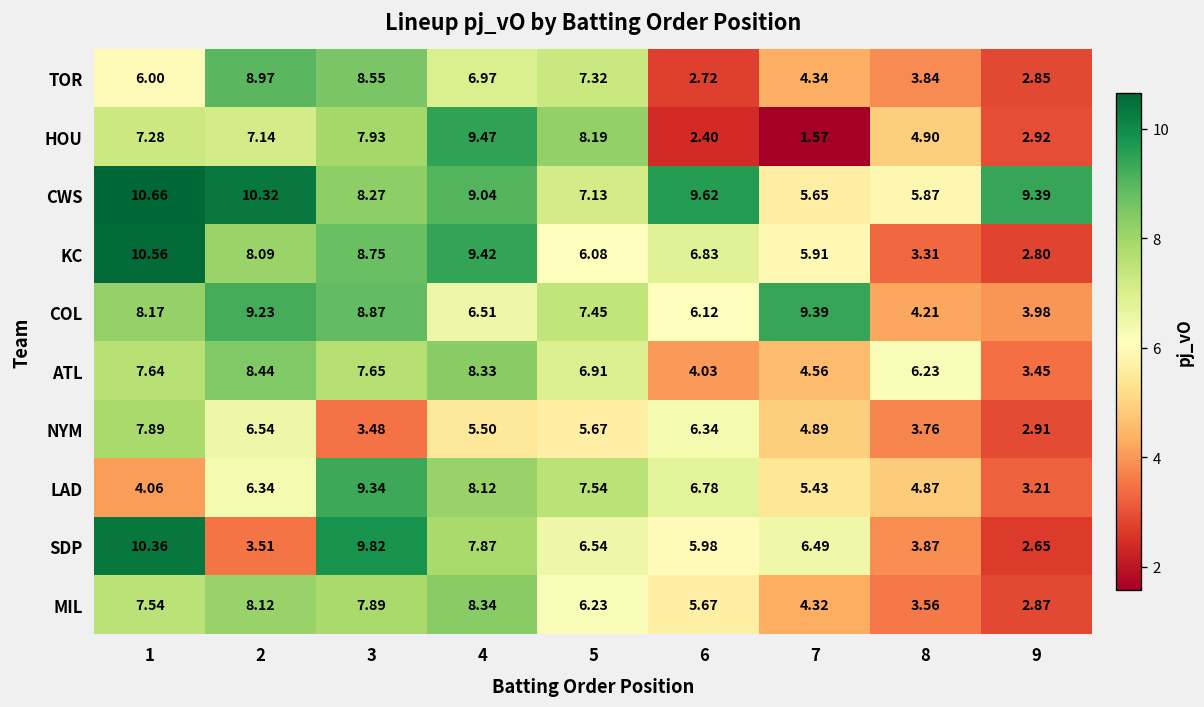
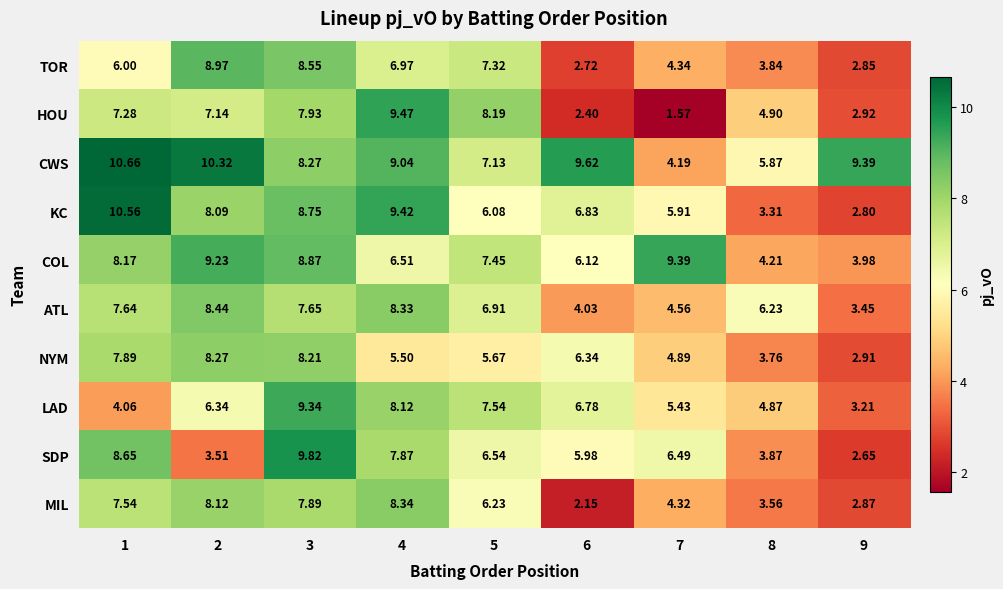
  {
    "TOR": {
      "1": 6.00,
      "2": 8.97,
      "3": 8.55,
      "4": 6.97,
      "5": 7.32,
      "6": 2.72,
      "7": 4.34,
      "8": 3.84,
      "9": 2.85
    },
    "HOU": {
      "1": 7.28,
      "2": 7.14,
      "3": 7.93,
      "4": 9.47,
      "5": 8.19,
      "6": 2.40,
      "7": 1.57,
      "8": 4.90,
      "9": 2.92
    },
    "CWS": {
      "1": 10.66,
      "2": 10.32,
      "3": 8.27,
      "4": 9.04,
      "5": 7.13,
      "6": 9.62,
-     "7": 5.65,
+     "7": 4.19,
      "8": 5.87,
      "9": 9.39
    },
    "KC": {
      "1": 10.56,
      "2": 8.09,
      "3": 8.75,
      "4": 9.42,
      "5": 6.08,
      "6": 6.83,
      "7": 5.91,
      "8": 3.31,
      "9": 2.80
    },
    "COL": {
      "1": 8.17,
      "2": 9.23,
      "3": 8.87,
      "4": 6.51,
      "5": 7.45,
      "6": 6.12,
      "7": 9.39,
      "8": 4.21,
      "9": 3.98
    },
    "ATL": {
      "1": 7.64,
      "2": 8.44,
      "3": 7.65,
      "4": 8.33,
      "5": 6.91,
      "6": 4.03,
      "7": 4.56,
      "8": 6.23,
      "9": 3.45
    },
    "NYM": {
      "1": 7.89,
-     "2": 6.54,
-     "3": 3.48,
+     "2": 8.27,
+     "3": 8.21,
      "4": 5.50,
      "5": 5.67,
      "6": 6.34,
      "7": 4.89,
      "8": 3.76,
      "9": 2.91
    },
    "LAD": {
      "1": 4.06,
      "2": 6.34,
      "3": 9.34,
      "4": 8.12,
      "5": 7.54,
      "6": 6.78,
      "7": 5.43,
      "8": 4.87,
      "9": 3.21
    },
    "SDP": {
-     "1": 10.36,
+     "1": 8.65,
      "2": 3.51,
      "3": 9.82,
      "4": 7.87,
      "5": 6.54,
      "6": 5.98,
      "7": 6.49,
      "8": 3.87,
      "9": 2.65
    },
    "MIL": {
      "1": 7.54,
      "2": 8.12,
      "3": 7.89,
      "4": 8.34,
      "5": 6.23,
-     "6": 5.67,
+     "6": 2.15,
      "7": 4.32,
      "8": 3.56,
      "9": 2.87
    }
  }
